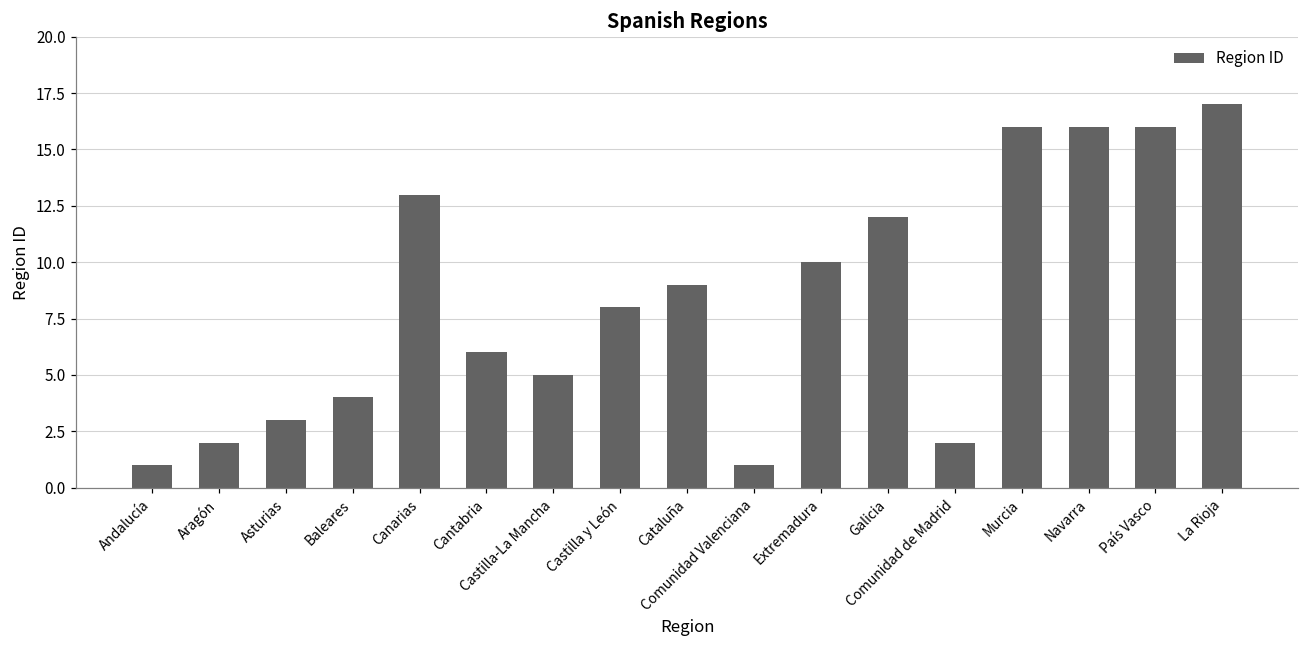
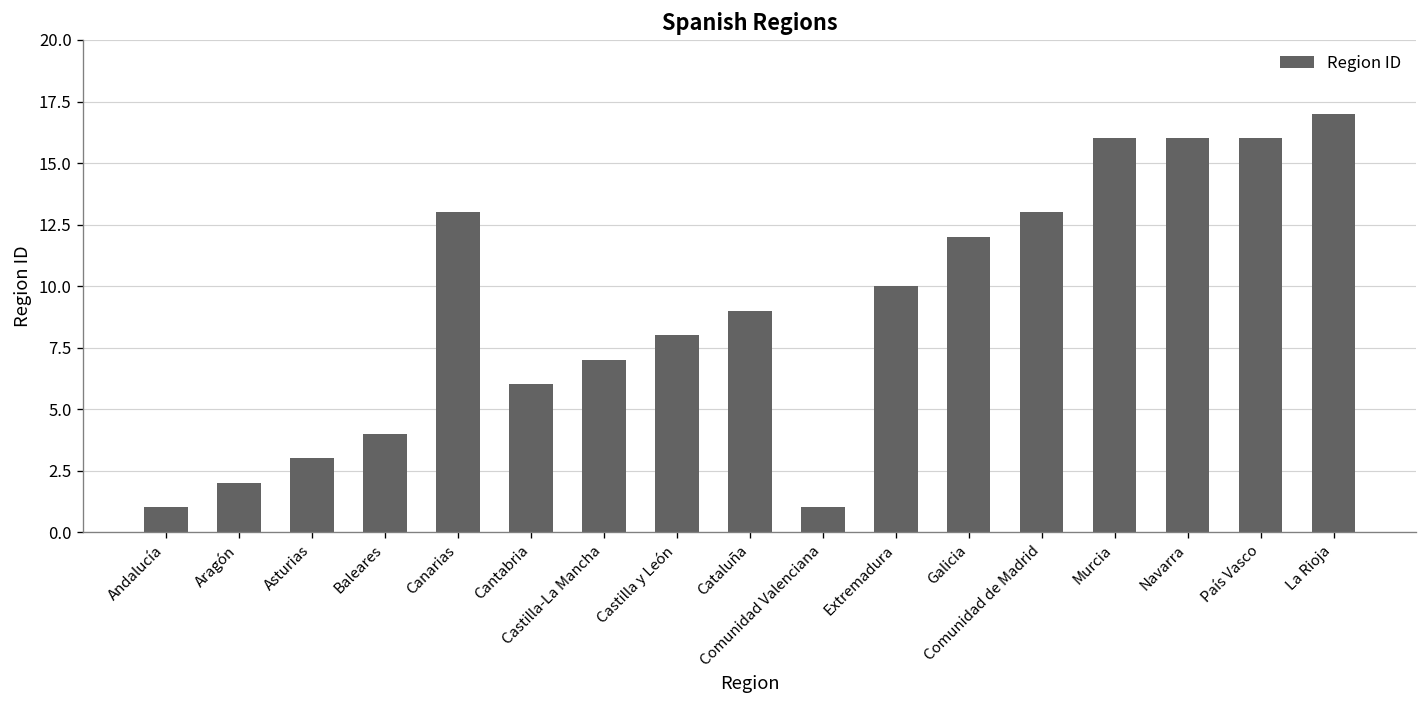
  {
    "Andalucía": 1,
    "Aragón": 2,
    "Asturias": 3,
    "Baleares": 4,
    "Canarias": 13,
    "Cantabria": 6,
-   "Castilla-La Mancha": 5,
+   "Castilla-La Mancha": 7,
    "Castilla y León": 8,
    "Cataluña": 9,
    "Comunidad Valenciana": 1,
    "Extremadura": 10,
    "Galicia": 12,
-   "Comunidad de Madrid": 2,
+   "Comunidad de Madrid": 13,
    "Murcia": 16,
    "Navarra": 16,
    "País Vasco": 16,
    "La Rioja": 17
  }
